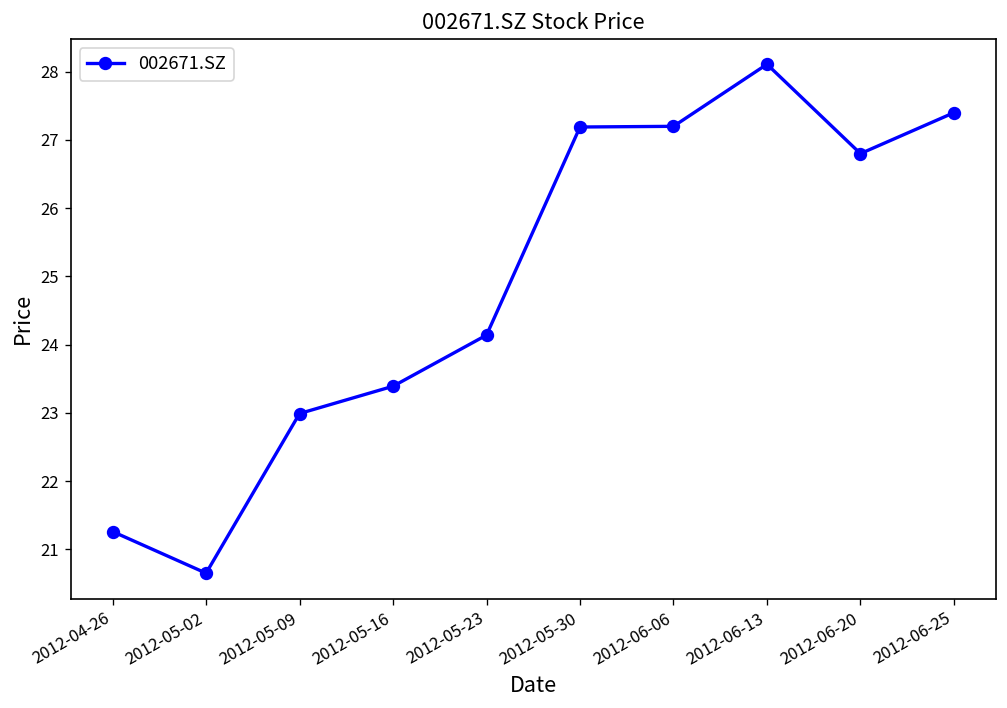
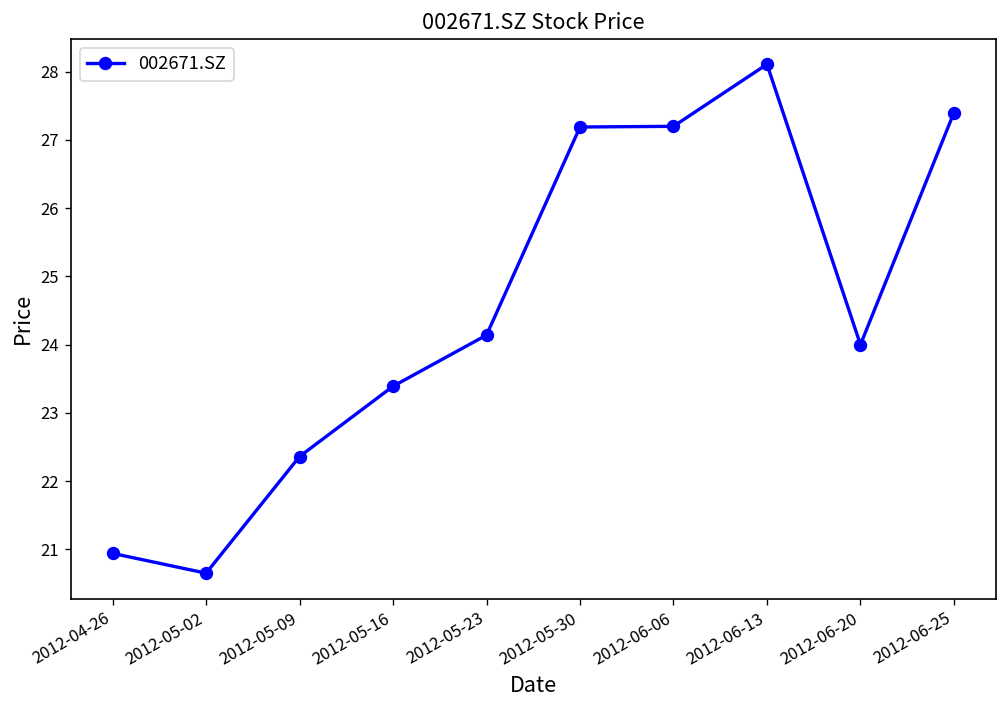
  {
-   "2012-04-26": 21.3,
+   "2012-04-26": 20.9,
    "2012-05-02": 20.7,
-   "2012-05-09": 23.0,
+   "2012-05-09": 22.4,
    "2012-05-16": 23.4,
    "2012-05-23": 24.1,
    "2012-05-30": 27.2,
    "2012-06-06": 27.2,
    "2012-06-13": 28.1,
-   "2012-06-20": 26.8,
+   "2012-06-20": 24.0,
    "2012-06-25": 27.4
  }
